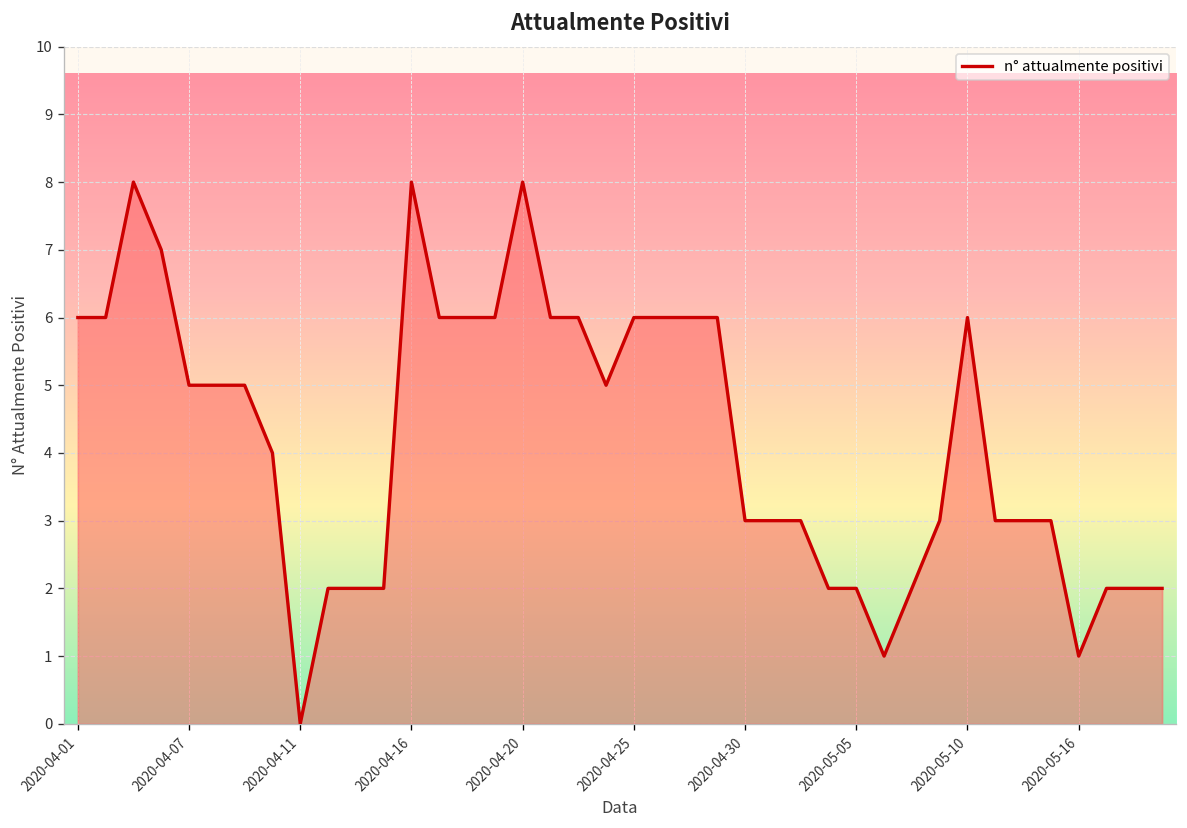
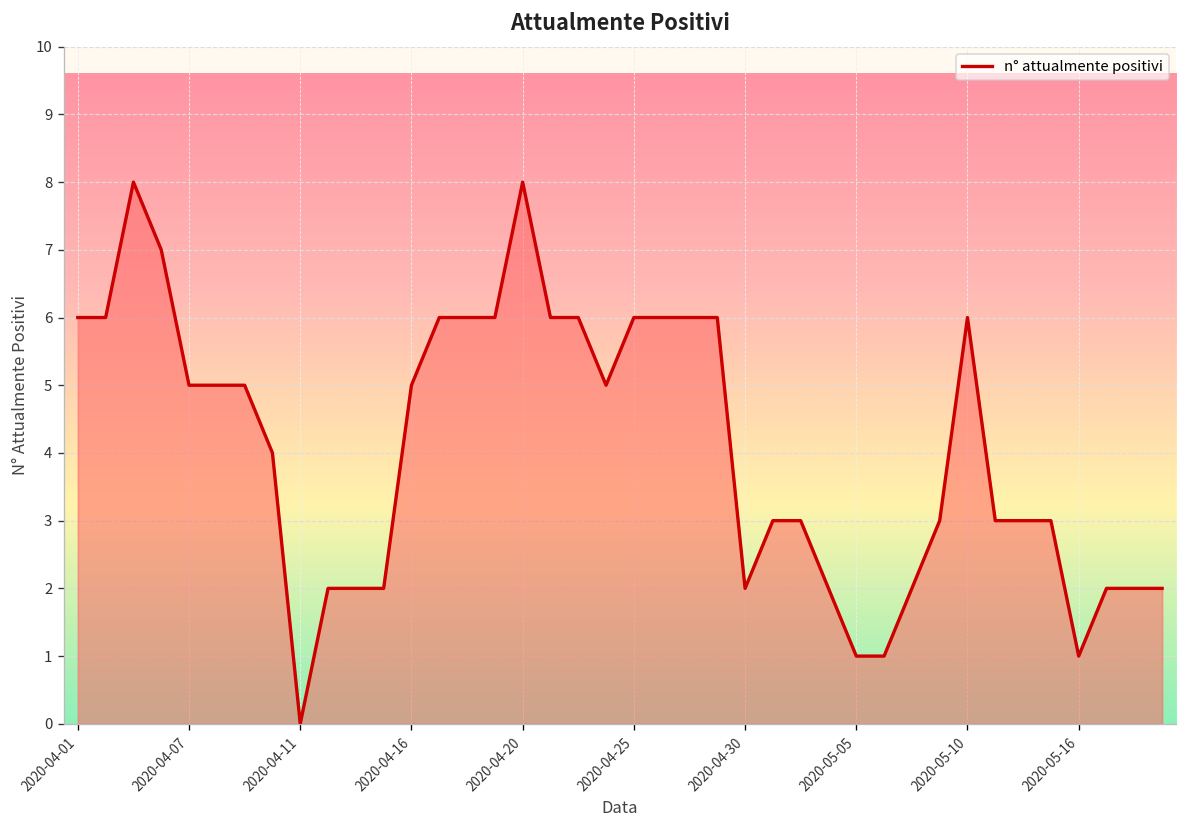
  {
    "2020-04-01": 6,
    "2020-04-07": 5,
    "2020-04-11": 0,
-   "2020-04-16": 8,
+   "2020-04-16": 5,
    "2020-04-20": 8,
    "2020-04-25": 6,
-   "2020-04-30": 3,
-   "2020-05-05": 2,
+   "2020-04-30": 2,
+   "2020-05-05": 1,
    "2020-05-10": 6,
    "2020-05-16": 1
  }
